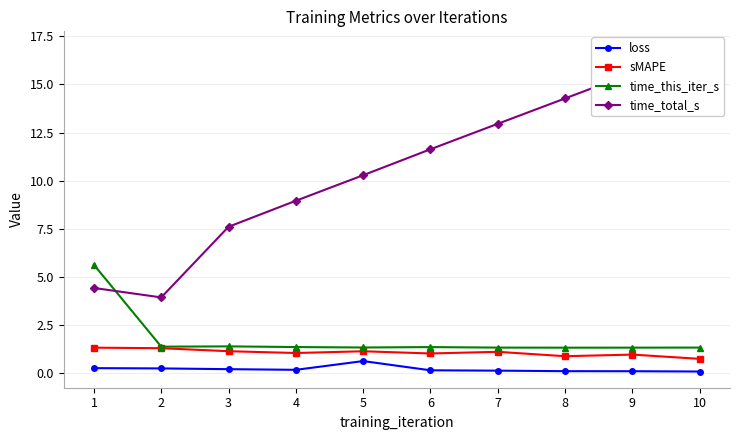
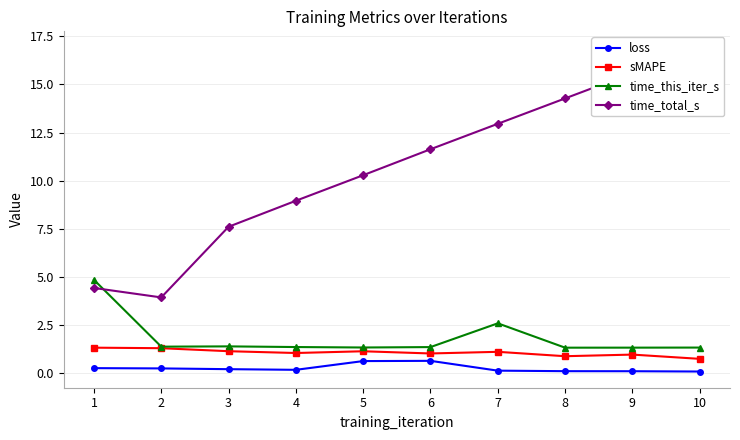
  {
    "loss": {
      "1": 0.3,
      "2": 0.2,
      "3": 0.2,
      "4": 0.2,
      "5": 0.6,
-     "6": 0.1,
+     "6": 0.6,
      "7": 0.1,
      "8": 0.1,
      "9": 0.1,
      "10": 0.1
    },
    "sMAPE": {
      "1": 1.3,
      "3": 1.1,
      "4": 1.0,
      "5": 1.1,
      "6": 1.0,
      "7": 1.1,
      "8": 0.9,
      "9": 1.0,
      "10": 0.7
    },
    "time_this_iter_s": {
-     "1": 5.6,
+     "1": 4.8,
      "3": 1.4,
      "4": 1.4,
      "5": 1.3,
      "6": 1.3,
-     "7": 1.3,
+     "7": 2.6,
      "8": 1.3,
      "9": 1.3,
      "10": 1.3
    },
    "time_total_s": {
      "1": 4.4,
      "2": 3.9,
      "3": 7.6,
      "4": 9.0,
      "5": 10.3,
      "6": 11.6,
      "7": 13.0,
      "8": 14.3
    }
  }
